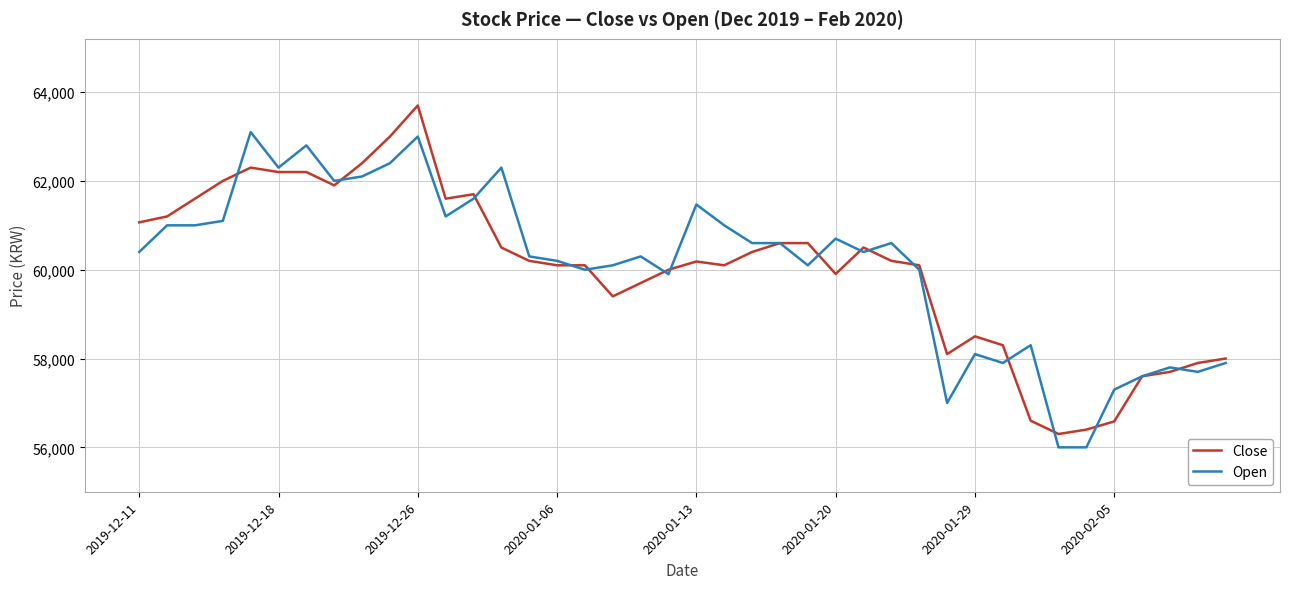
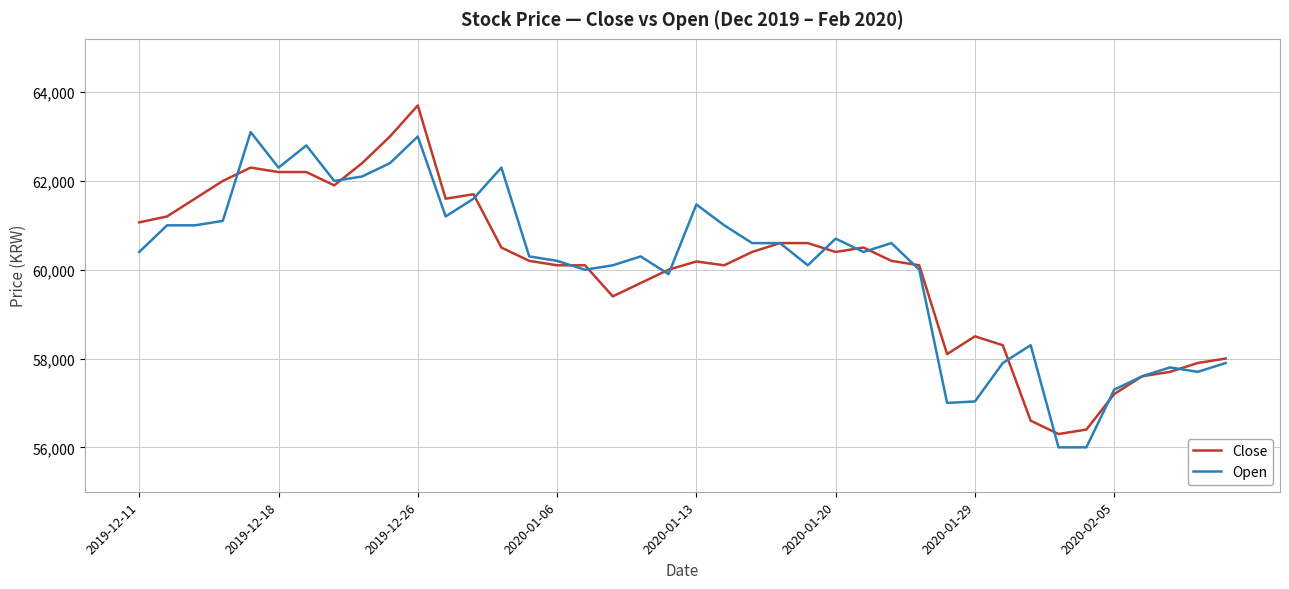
  {
    "Close": {
      "2019-12-11": "61,100",
      "2019-12-18": "62,200",
      "2019-12-26": "63,700",
      "2020-01-06": "60,100",
      "2020-01-13": "60,200",
-     "2020-01-20": "59,900",
+     "2020-01-20": "60,400",
      "2020-01-29": "58,500",
-     "2020-02-05": "56,600"
+     "2020-02-05": "57,200"
    },
    "Open": {
      "2019-12-11": "60,400",
      "2019-12-18": "62,300",
      "2019-12-26": "63,000",
      "2020-01-06": "60,200",
      "2020-01-13": "61,500",
      "2020-01-20": "60,700",
-     "2020-01-29": "58,100",
+     "2020-01-29": "57,000",
      "2020-02-05": "57,300"
    }
  }
